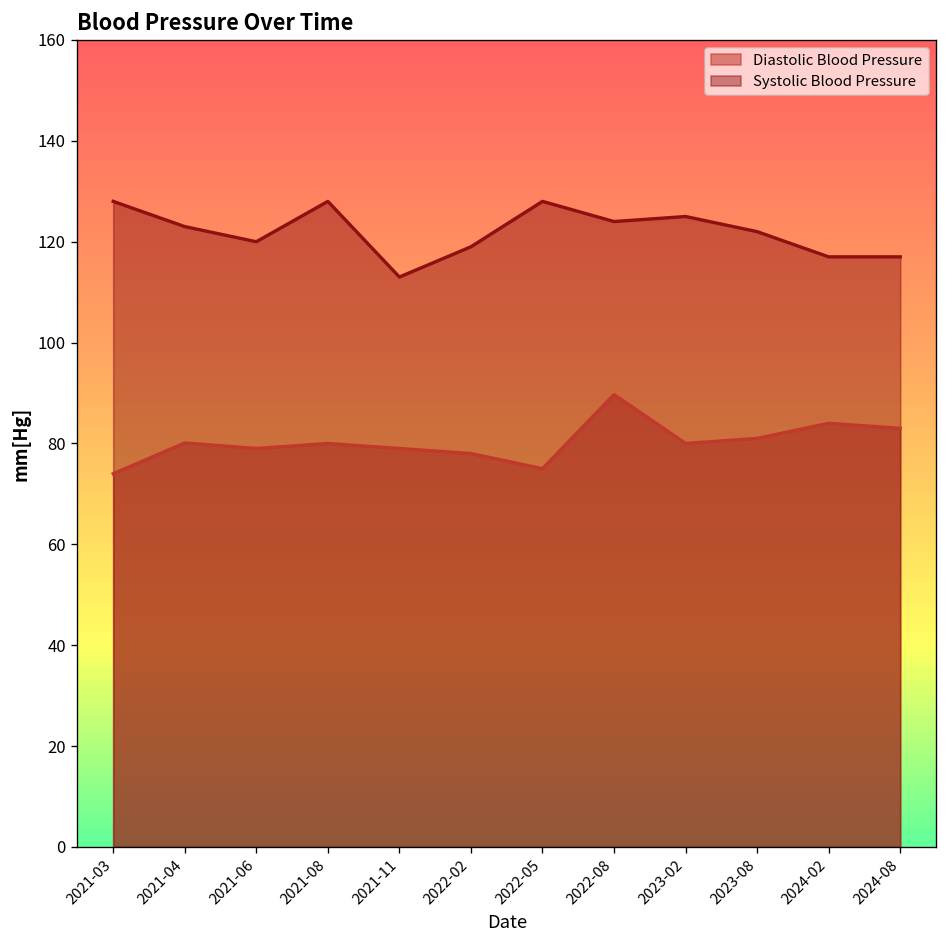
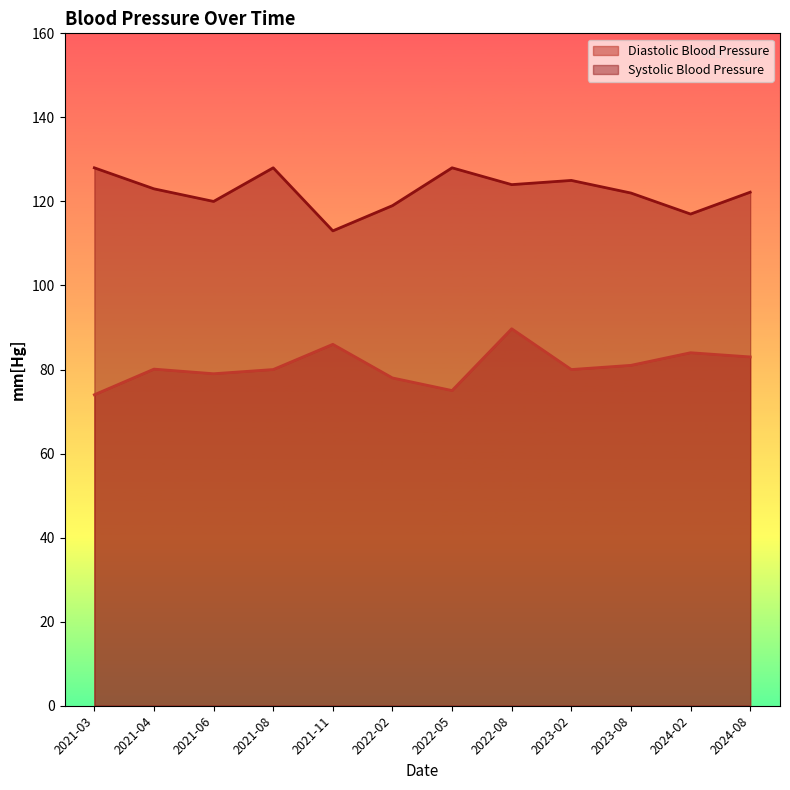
  {
    "Diastolic Blood Pressure": {
      "2021-03": 74,
      "2021-04": 80,
      "2021-06": 79,
      "2021-08": 80,
-     "2021-11": 79,
+     "2021-11": 86,
      "2022-02": 78,
      "2022-05": 75,
      "2022-08": 90,
      "2023-02": 80,
      "2023-08": 81,
      "2024-02": 84,
      "2024-08": 83
    },
    "Systolic Blood Pressure": {
      "2021-03": 128,
      "2021-04": 123,
      "2021-06": 120,
      "2021-08": 128,
      "2021-11": 113,
      "2022-02": 119,
      "2022-05": 128,
      "2022-08": 124,
      "2023-02": 125,
      "2023-08": 122,
      "2024-02": 117,
-     "2024-08": 117
+     "2024-08": 122
    }
  }
